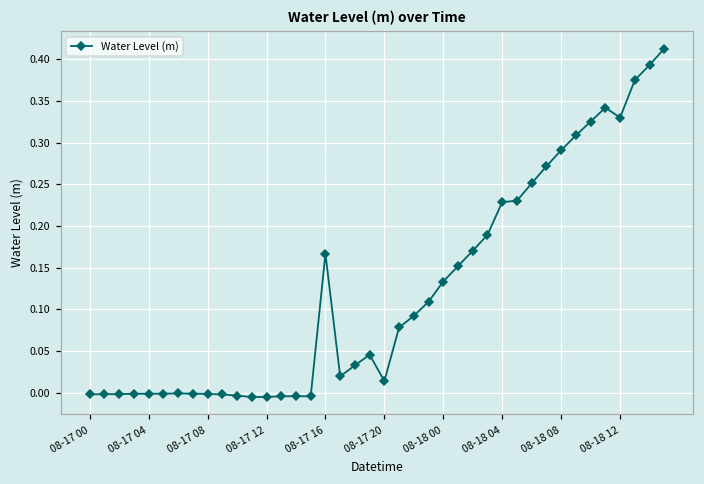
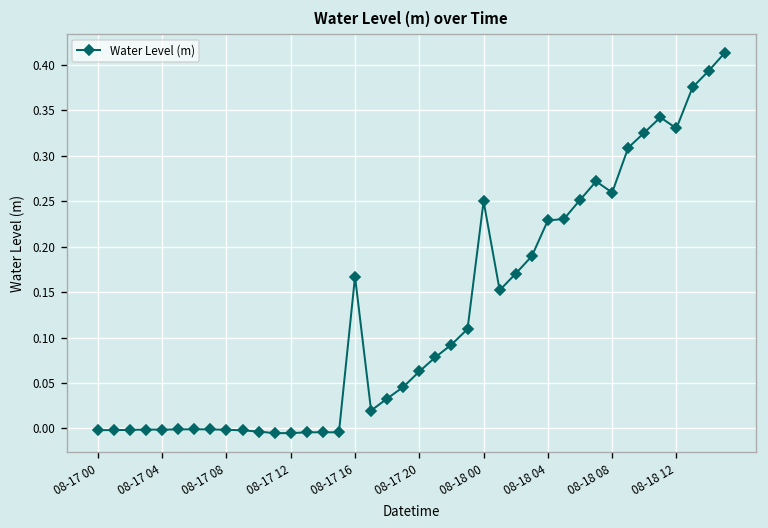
  {
    "08-17 00": 0.00,
    "08-17 04": 0.00,
    "08-17 08": 0.00,
    "08-17 12": -0.01,
    "08-17 16": 0.17,
-   "08-17 20": 0.01,
-   "08-18 00": 0.13,
+   "08-17 20": 0.06,
+   "08-18 00": 0.25,
    "08-18 04": 0.23,
-   "08-18 08": 0.29,
+   "08-18 08": 0.26,
    "08-18 12": 0.33
  }
